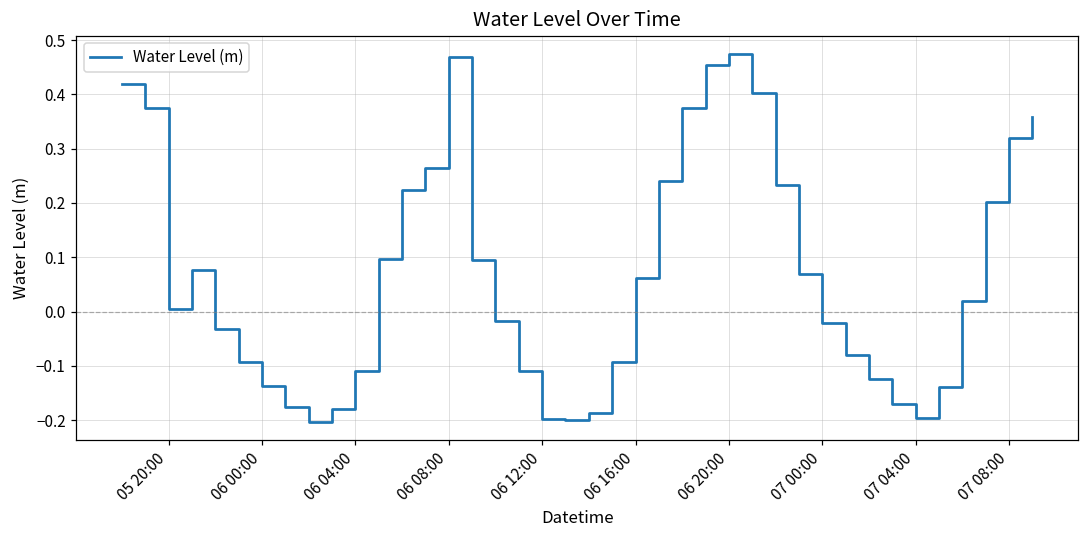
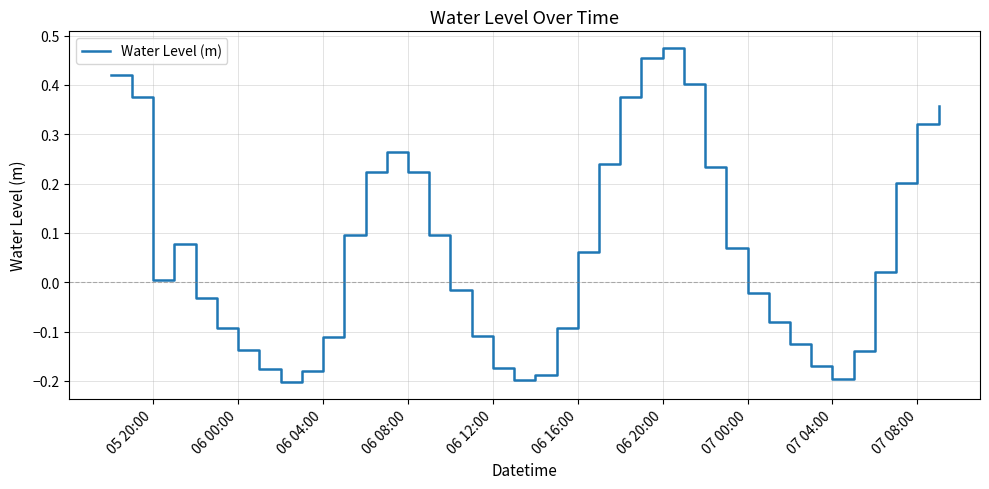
  {
    "05 20:00": 0.00,
    "06 00:00": -0.14,
    "06 04:00": -0.11,
-   "06 08:00": 0.47,
-   "06 12:00": -0.20,
+   "06 08:00": 0.22,
+   "06 12:00": -0.17,
    "06 16:00": 0.06,
    "06 20:00": 0.47,
    "07 00:00": -0.02,
    "07 04:00": -0.20,
    "07 08:00": 0.32
  }
